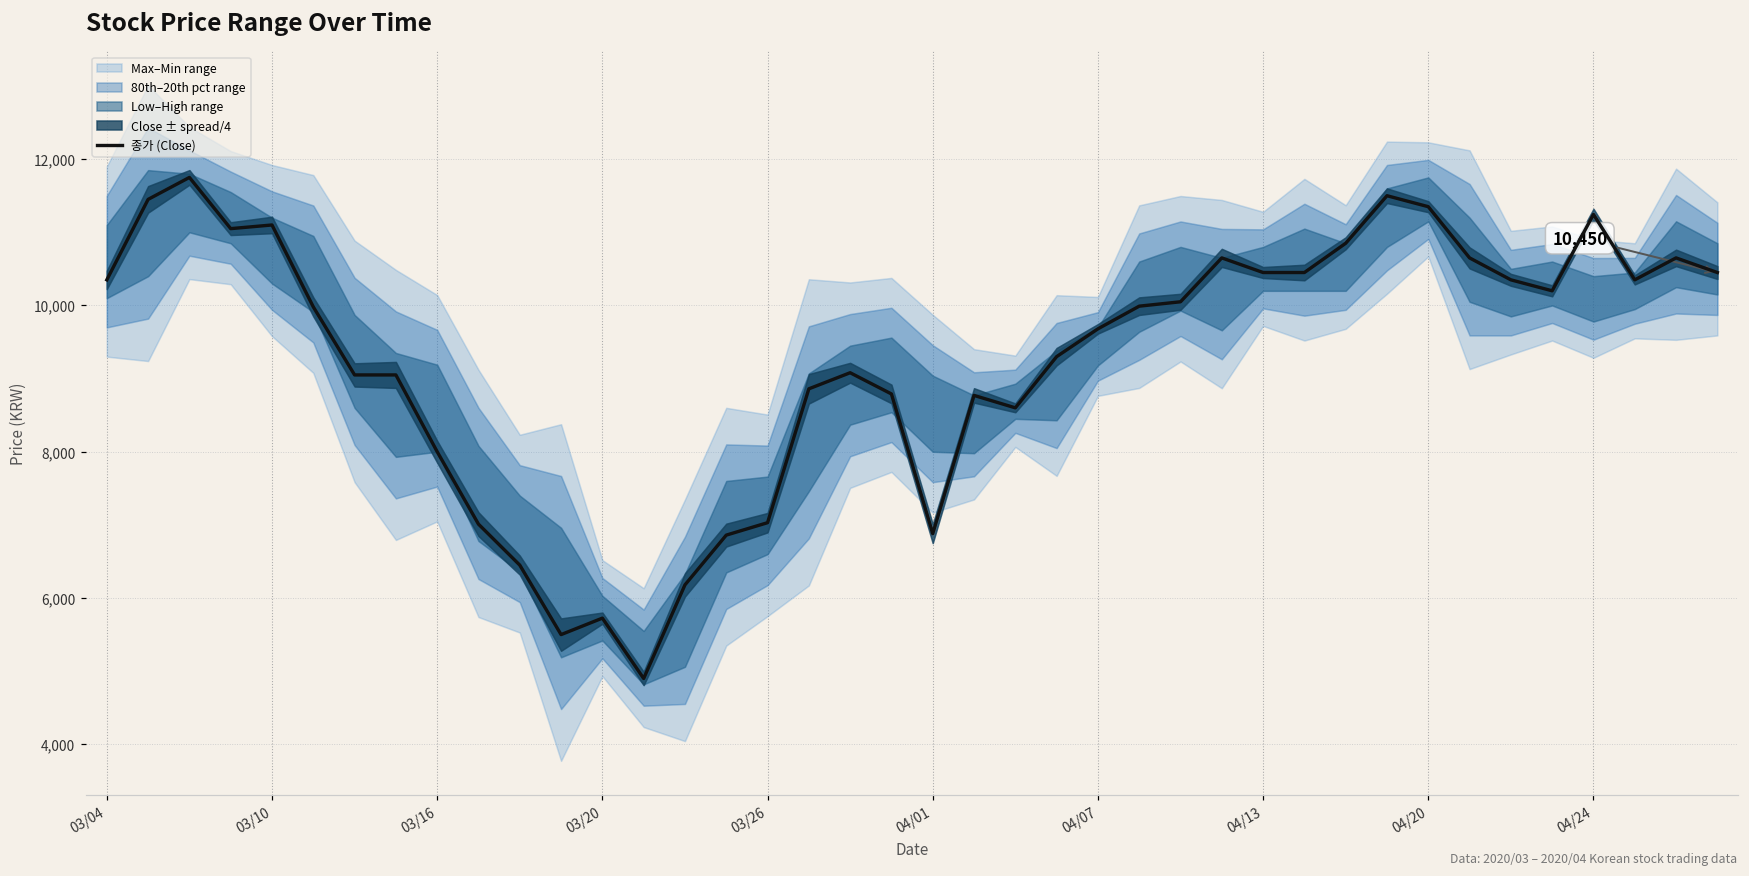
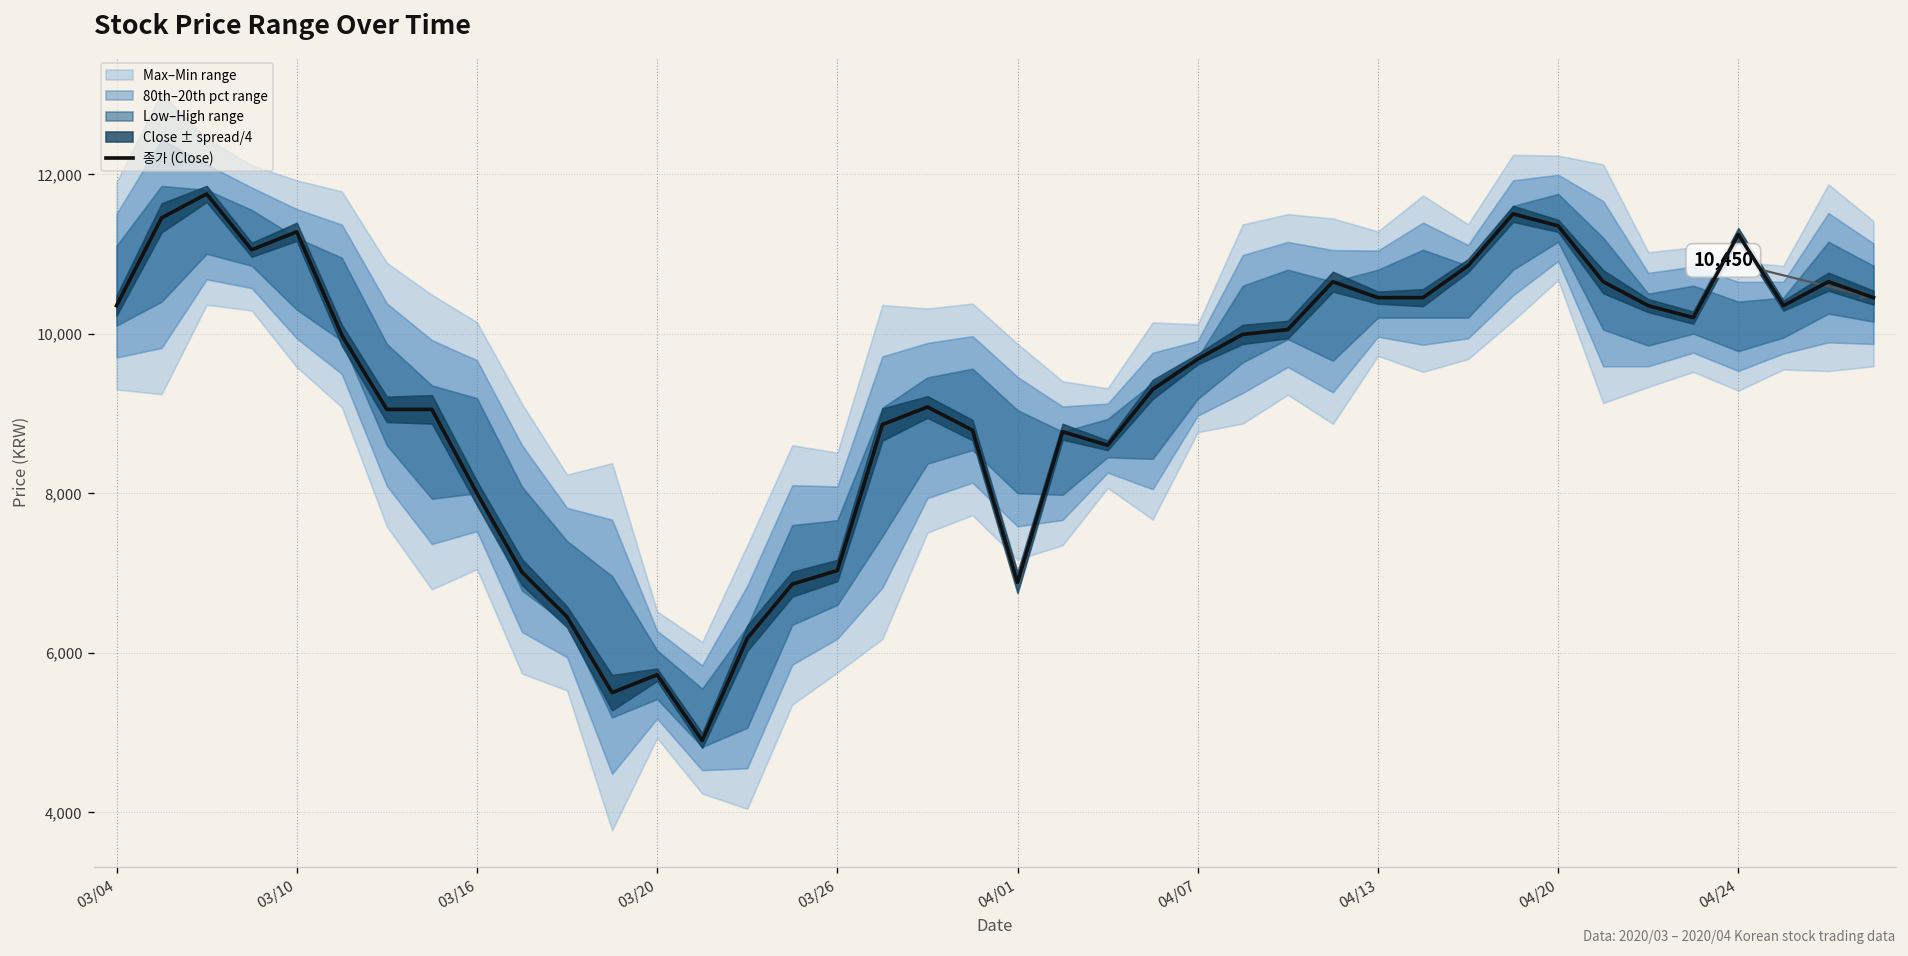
  {
    "종가 (Close)": {
      "03/04": "10,400",
-     "03/10": "11,100",
+     "03/10": "11,300",
      "03/16": "8,000",
      "03/20": "5,700",
      "03/26": "7,000",
      "04/01": "6,900",
      "04/13": "10,500",
      "04/20": "11,400",
      "04/24": "11,200"
    }
  }
